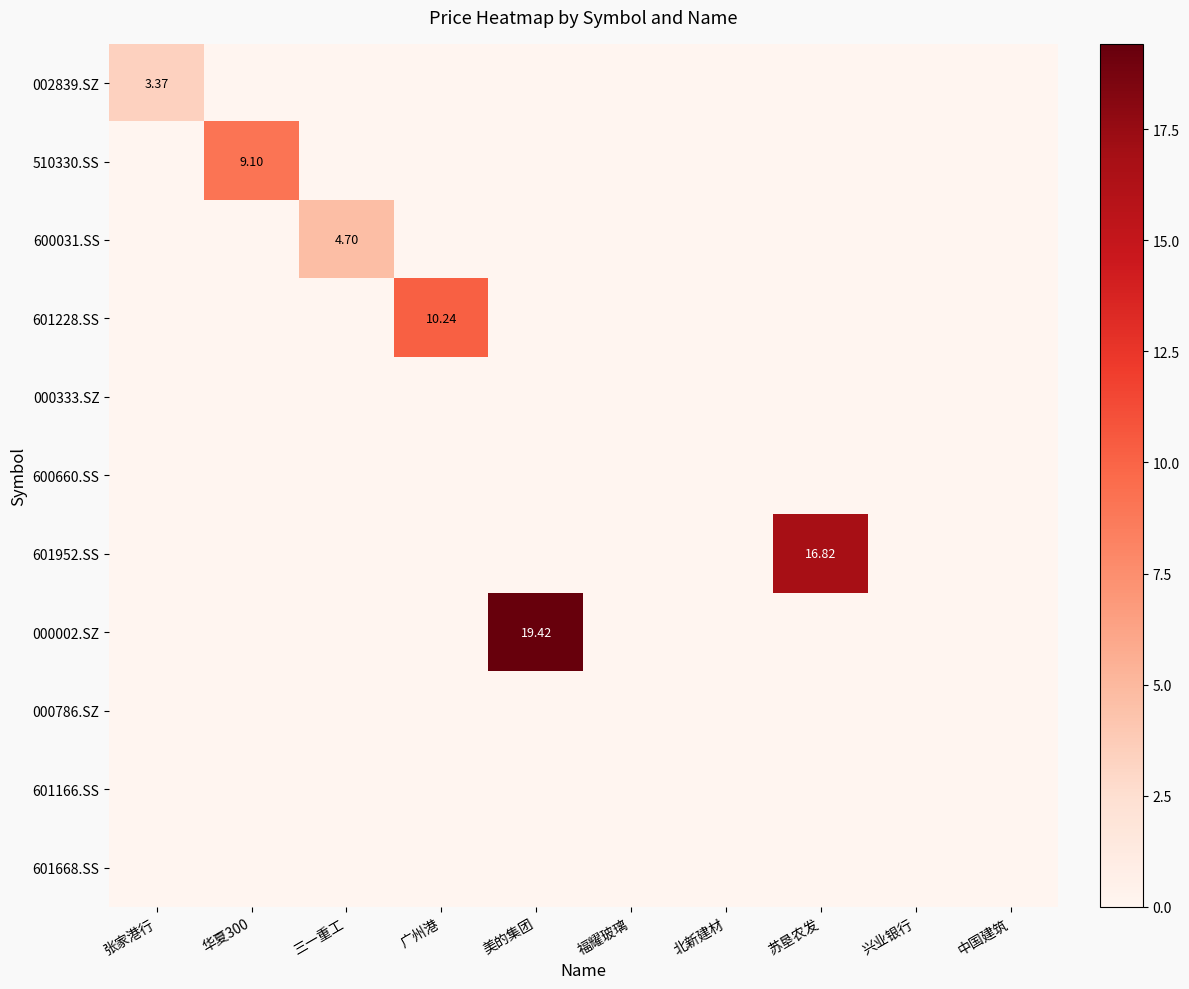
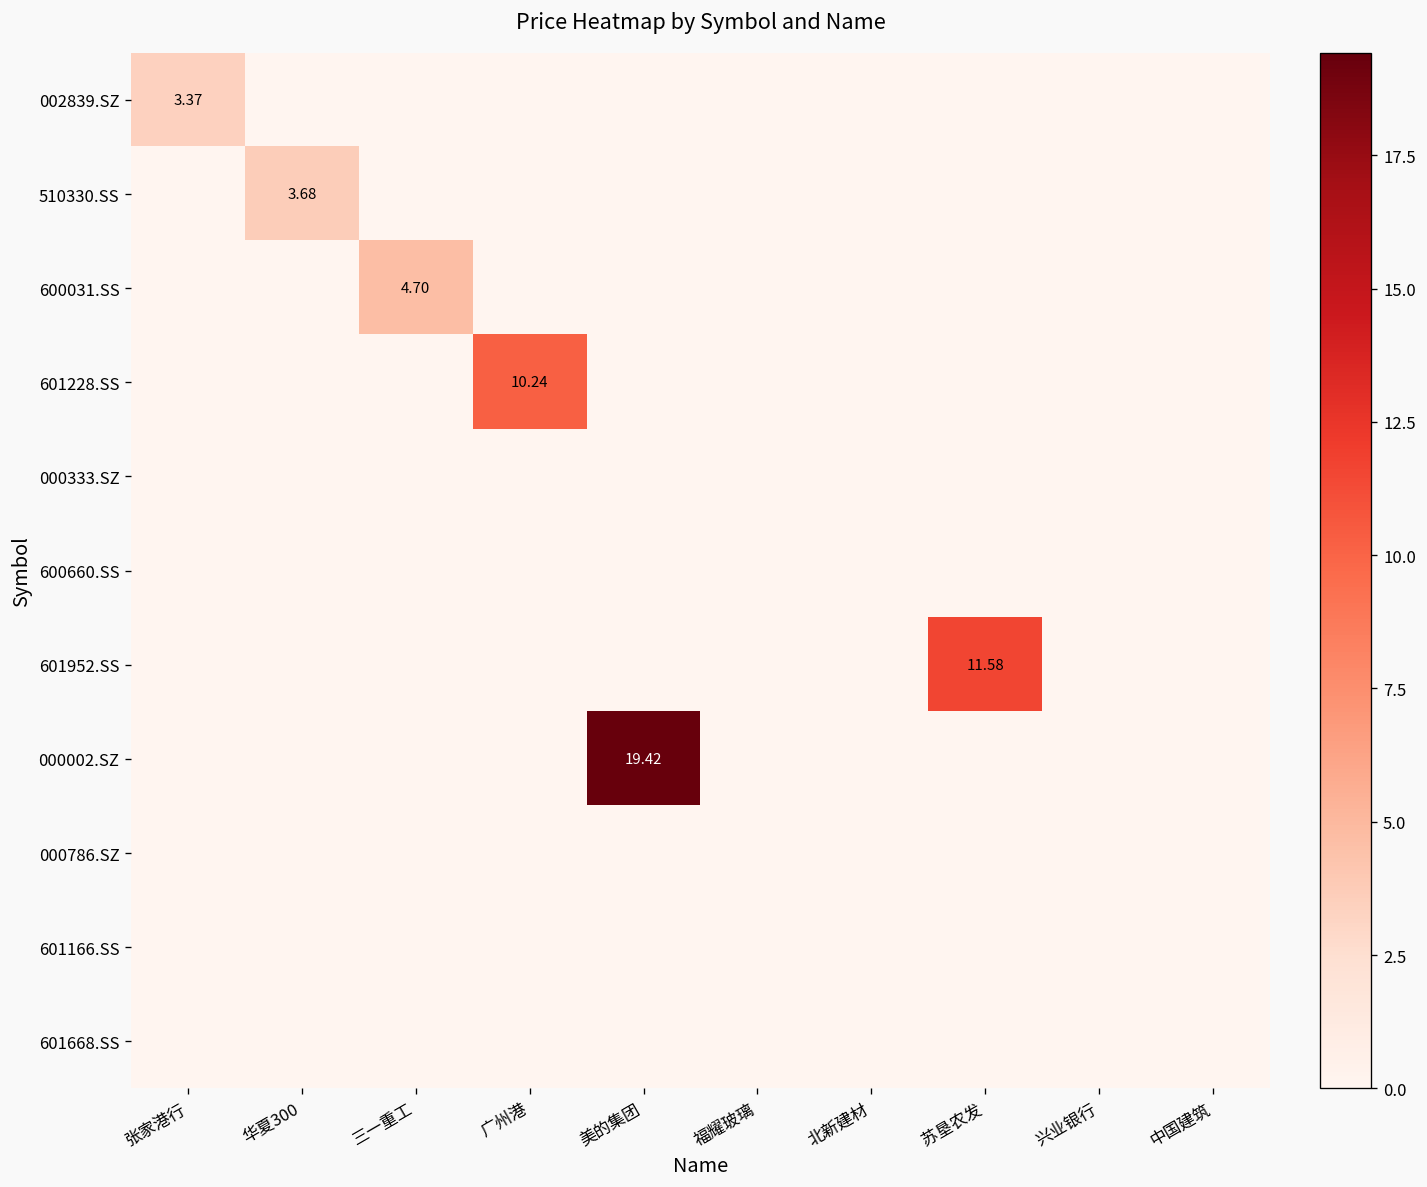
  {
    "002839.SZ": {
      "张家港行": 3.37
    },
    "510330.SS": {
-     "华夏300": 9.10
+     "华夏300": 3.68
    },
    "600031.SS": {
      "三一重工": 4.70
    },
    "601228.SS": {
      "广州港": 10.24
    },
    "601952.SS": {
-     "苏垦农发": 16.82
+     "苏垦农发": 11.58
    },
    "000002.SZ": {
      "美的集团": 19.42
    }
  }
